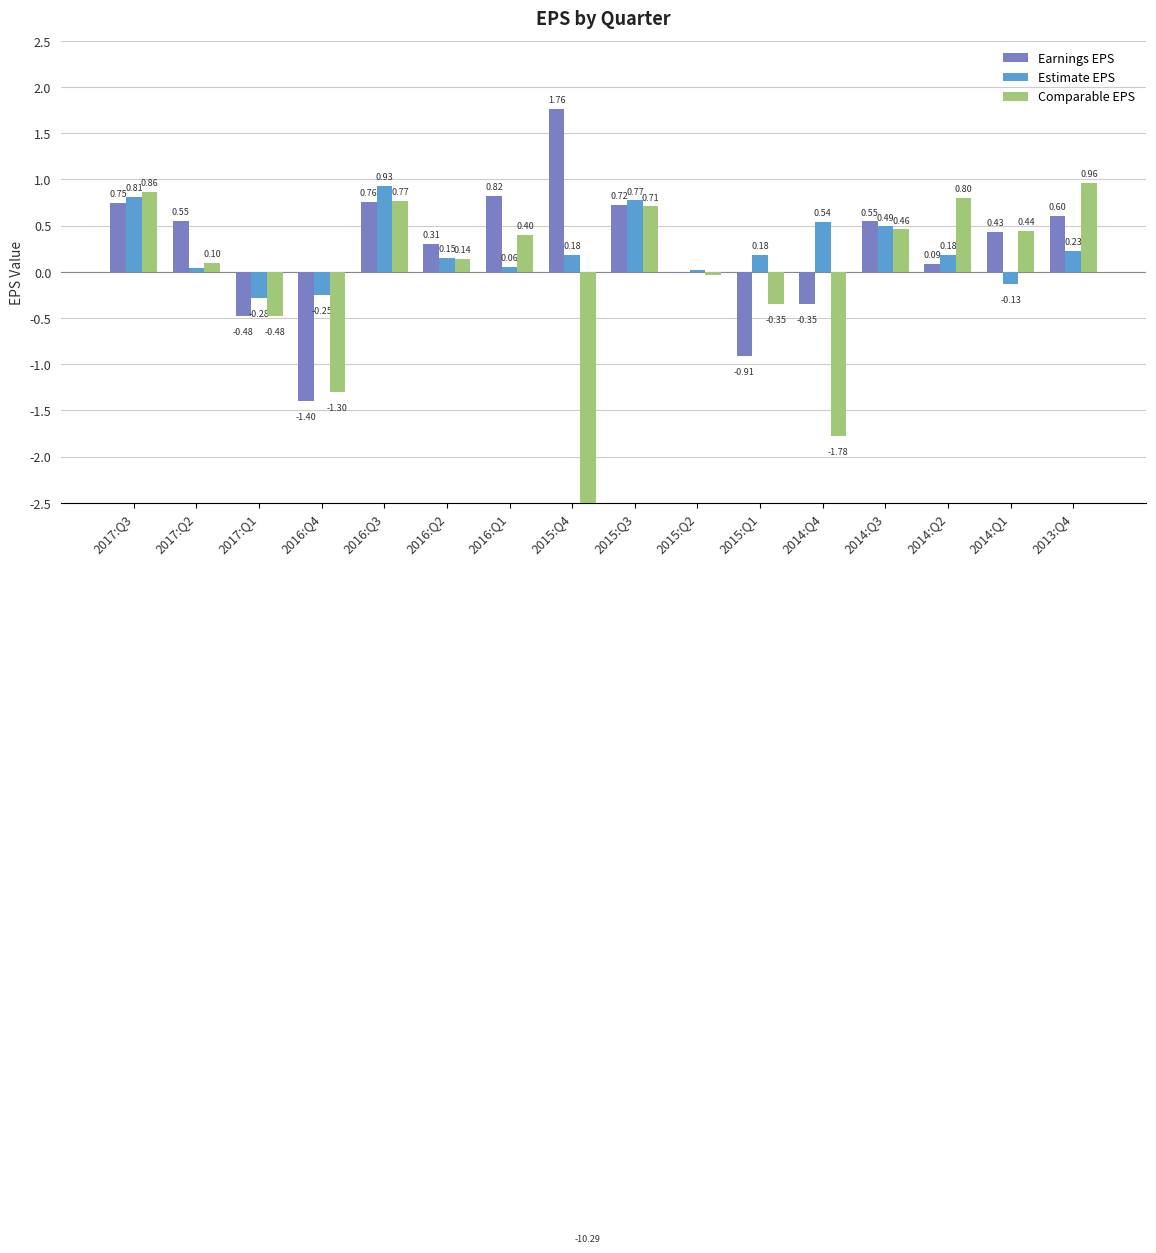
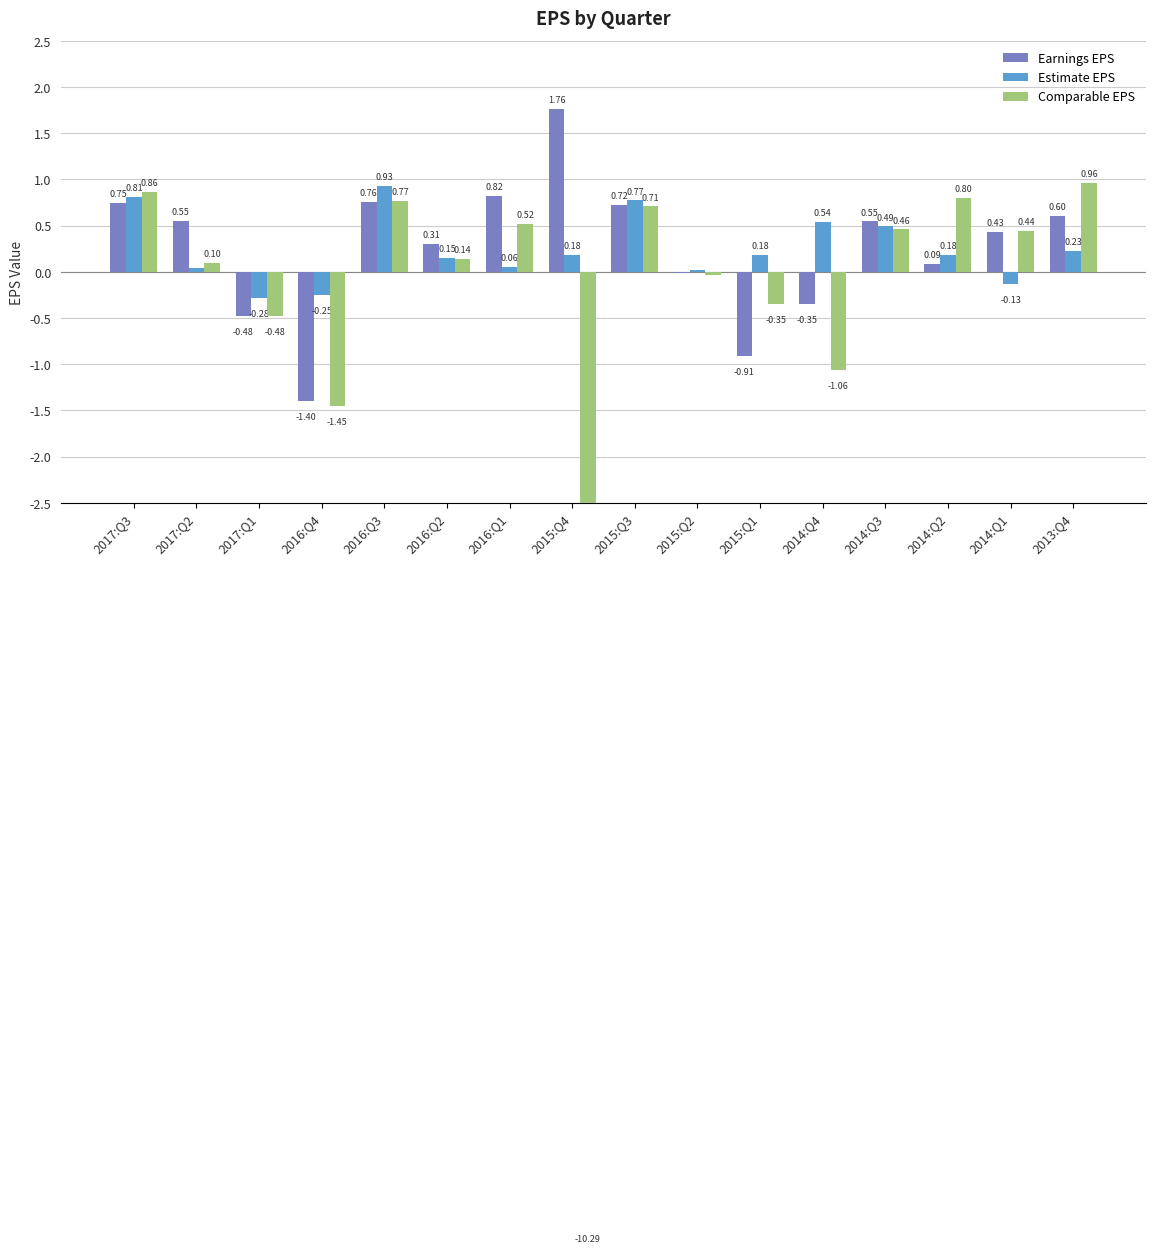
  {
    "Comparable EPS": {
      "2017:Q3": 0.86,
      "2017:Q2": 0.10,
      "2017:Q1": -0.48,
-     "2016:Q4": -1.30,
+     "2016:Q4": -1.45,
      "2016:Q3": 0.77,
      "2016:Q2": 0.14,
-     "2016:Q1": 0.40,
+     "2016:Q1": 0.52,
      "2015:Q3": 0.71,
      "2015:Q1": -0.35,
-     "2014:Q4": -1.78,
+     "2014:Q4": -1.06,
      "2014:Q3": 0.46,
      "2014:Q2": 0.80,
      "2014:Q1": 0.44,
      "2013:Q4": 0.96
    }
  }
